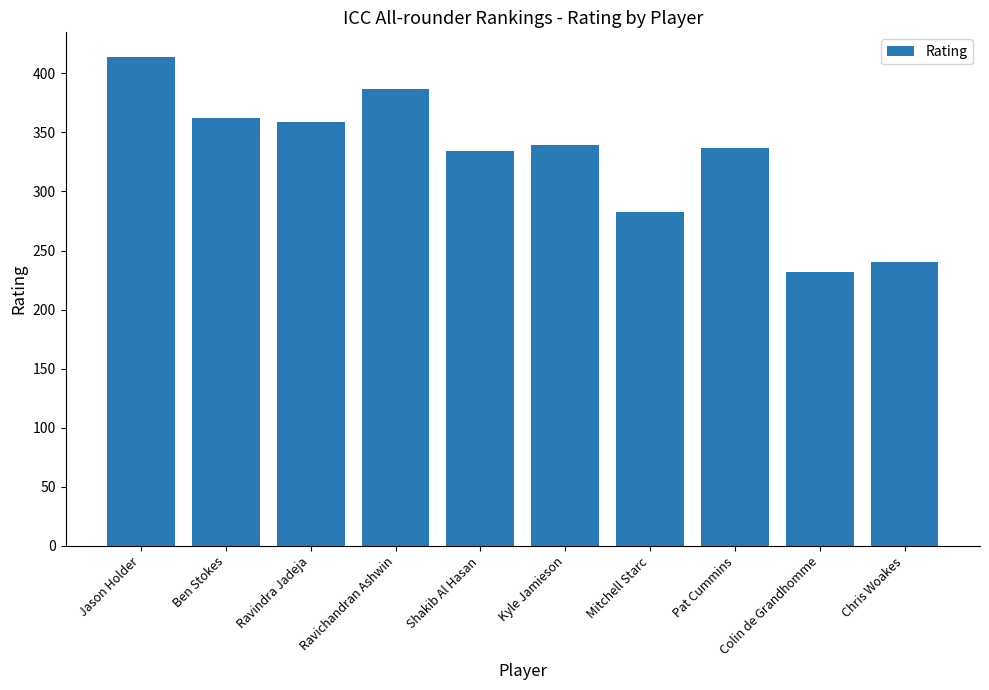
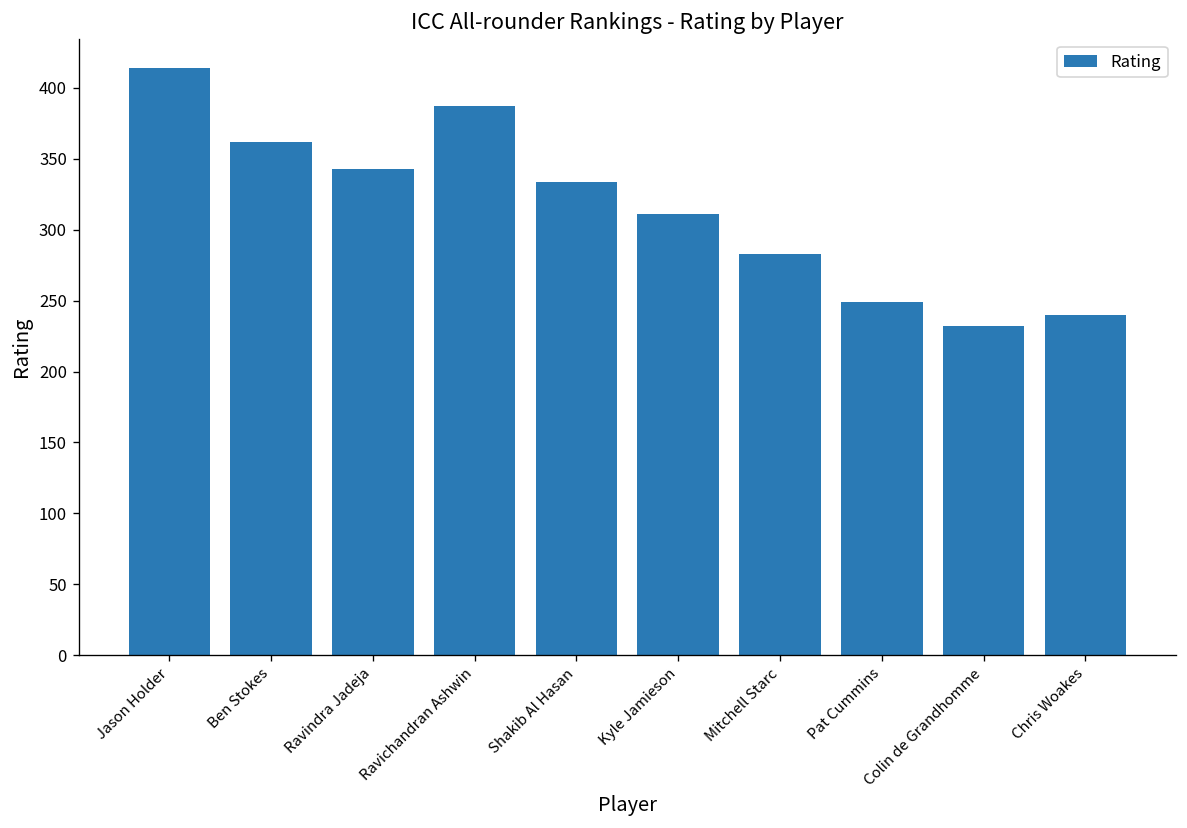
  {
    "Jason Holder": 414,
    "Ben Stokes": 362,
-   "Ravindra Jadeja": 359,
+   "Ravindra Jadeja": 343,
    "Ravichandran Ashwin": 387,
    "Shakib Al Hasan": 334,
-   "Kyle Jamieson": 339,
+   "Kyle Jamieson": 311,
    "Mitchell Starc": 283,
-   "Pat Cummins": 337,
+   "Pat Cummins": 249,
    "Colin de Grandhomme": 232,
    "Chris Woakes": 240
  }
